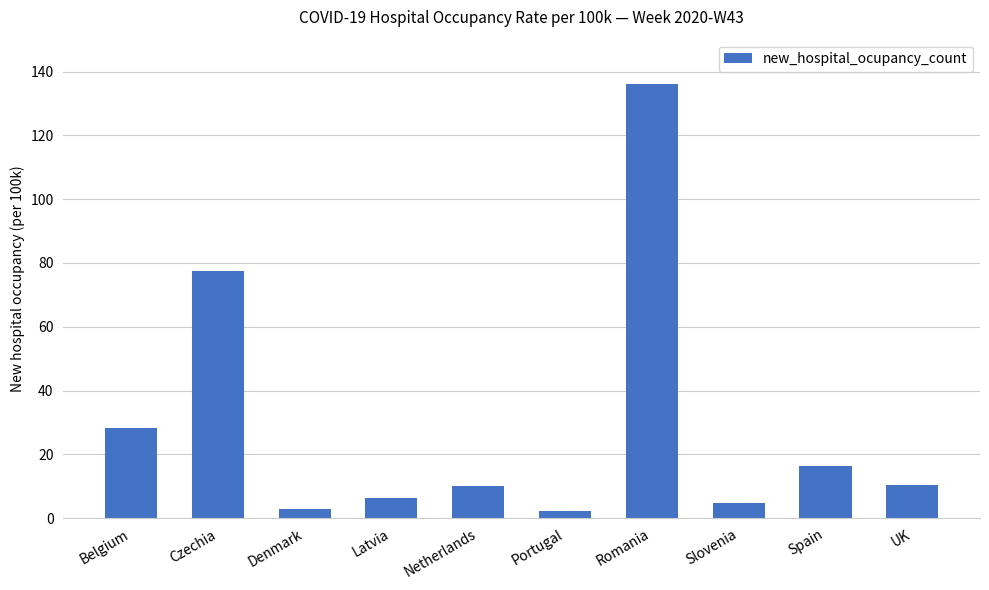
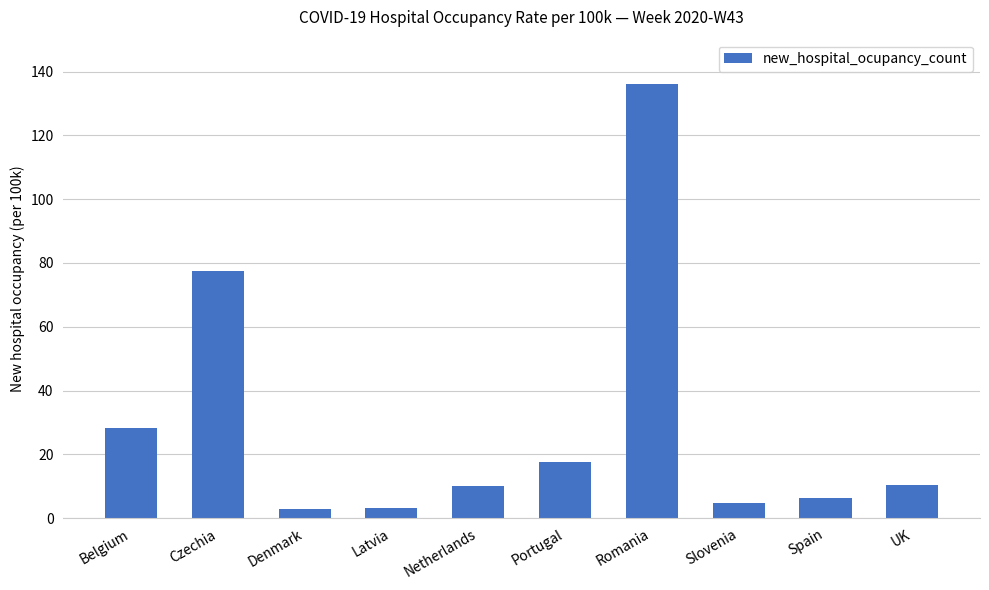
  {
    "Belgium": 28,
    "Czechia": 77,
    "Denmark": 3,
-   "Latvia": 6,
+   "Latvia": 3,
    "Netherlands": 10,
-   "Portugal": 2,
+   "Portugal": 18,
    "Romania": 136,
    "Slovenia": 5,
-   "Spain": 16,
+   "Spain": 6,
    "UK": 10
  }
